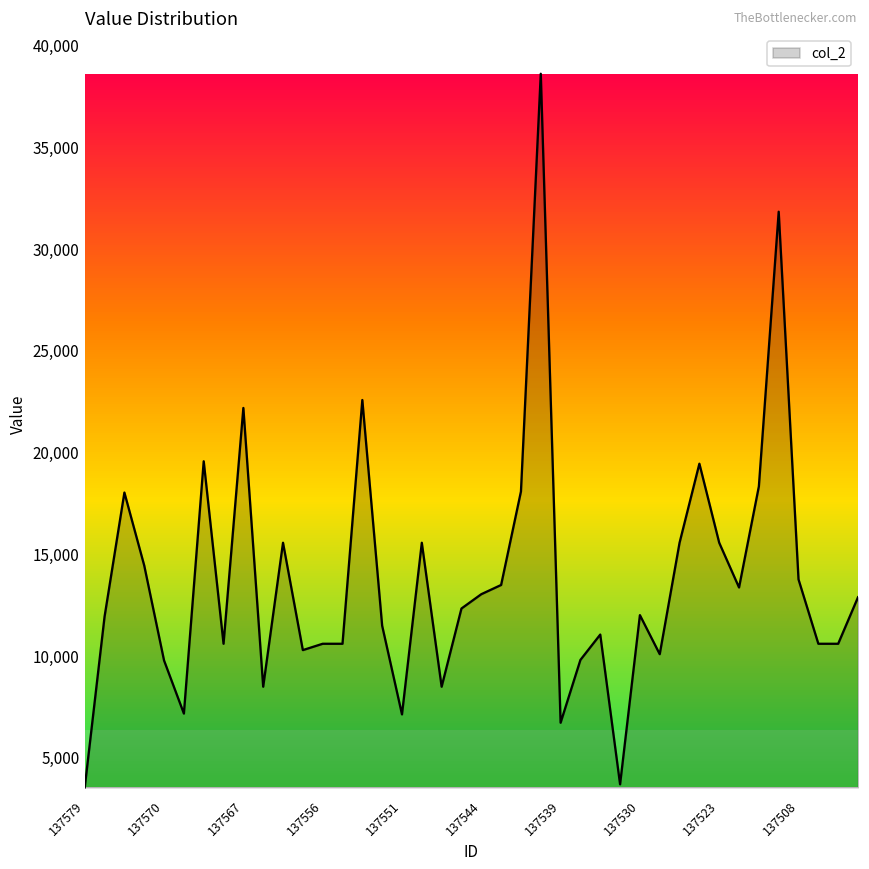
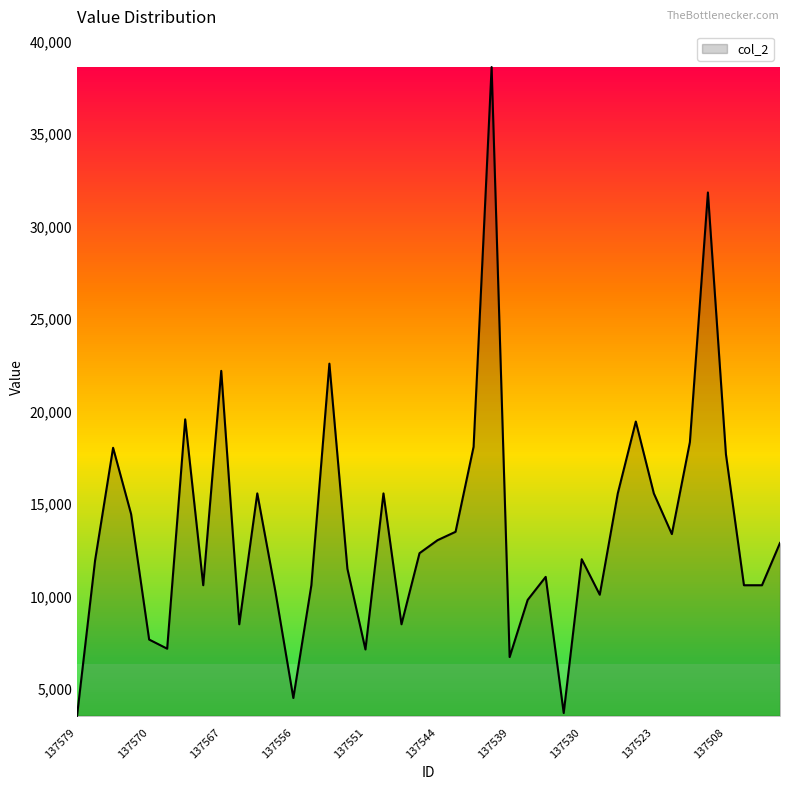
  {
    "137579": "3,500",
-   "137570": "9,800",
+   "137570": "7,700",
    "137567": "22,200",
-   "137556": "10,600",
+   "137556": "4,500",
    "137551": "7,100",
    "137544": "13,000",
    "137539": "6,700",
    "137530": "12,000",
    "137523": "15,600",
-   "137508": "13,800"
+   "137508": "17,700"
  }
